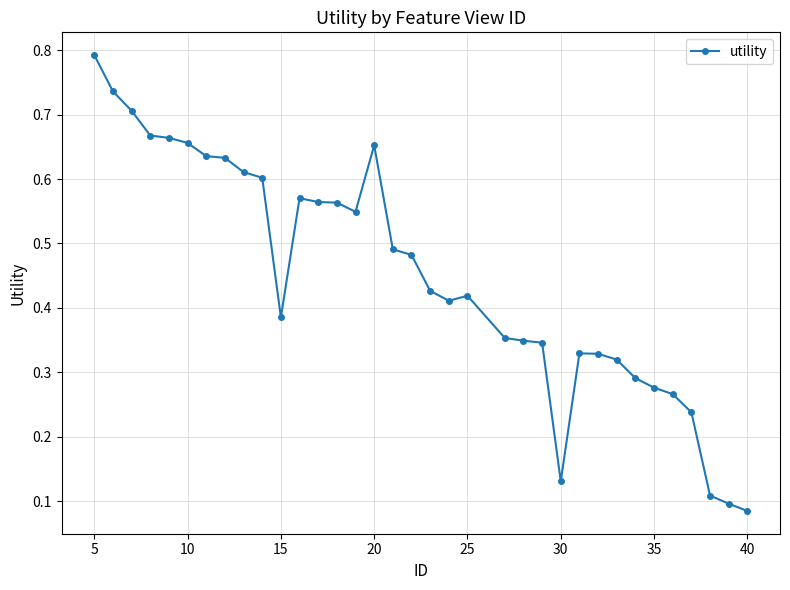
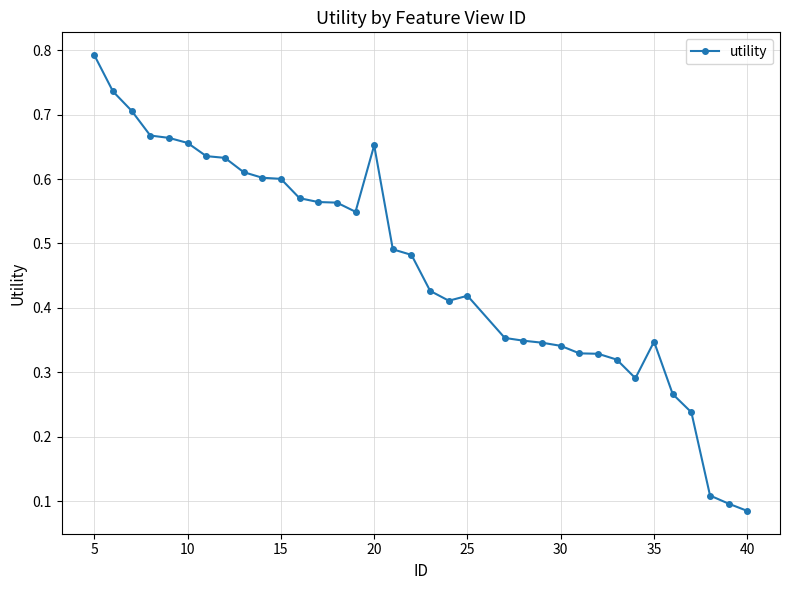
  {
    "5": 0.79,
    "10": 0.66,
-   "15": 0.39,
+   "15": 0.60,
    "20": 0.65,
    "25": 0.42,
-   "30": 0.13,
-   "35": 0.28,
+   "30": 0.34,
+   "35": 0.35,
    "40": 0.08
  }
